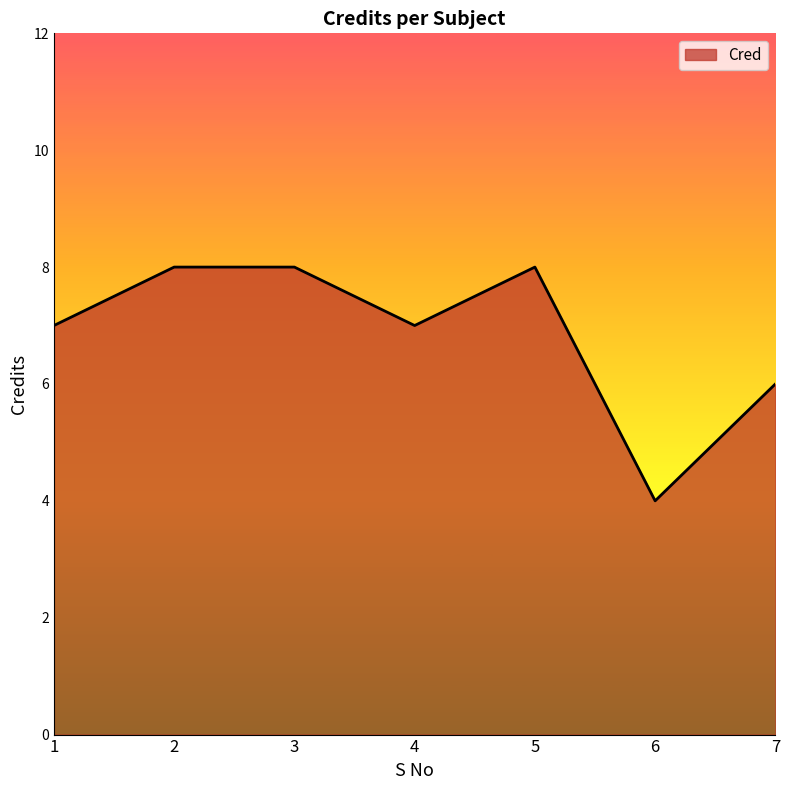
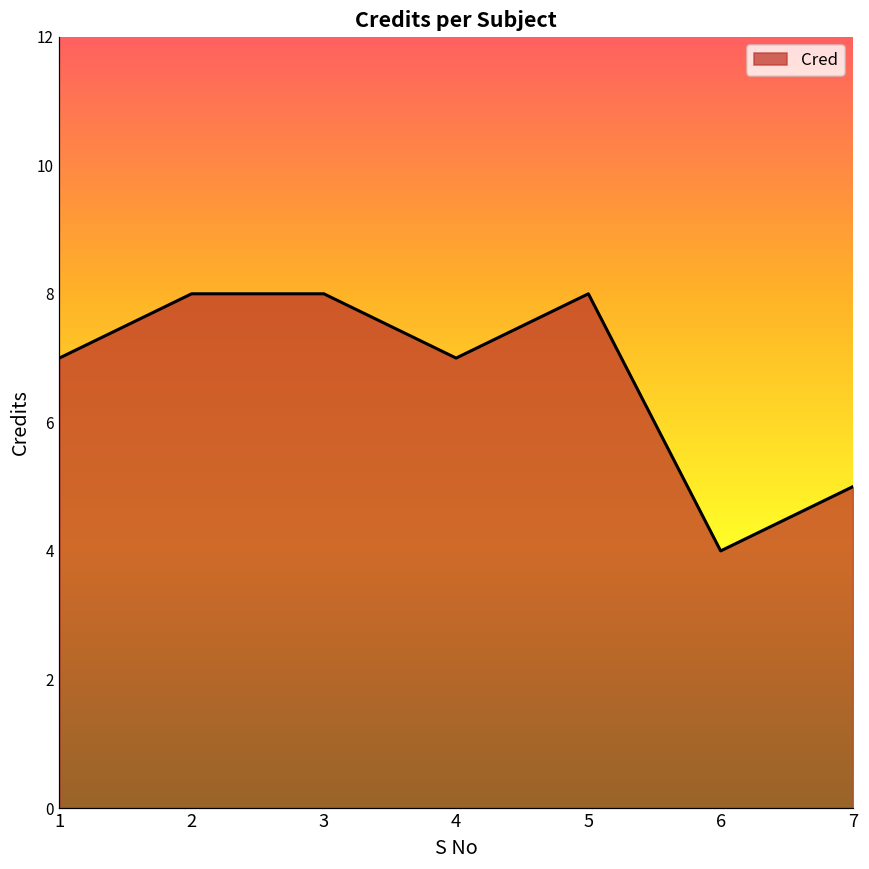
  {
    "1": 7,
    "2": 8,
    "3": 8,
    "4": 7,
    "5": 8,
    "6": 4,
-   "7": 6
+   "7": 5
  }
